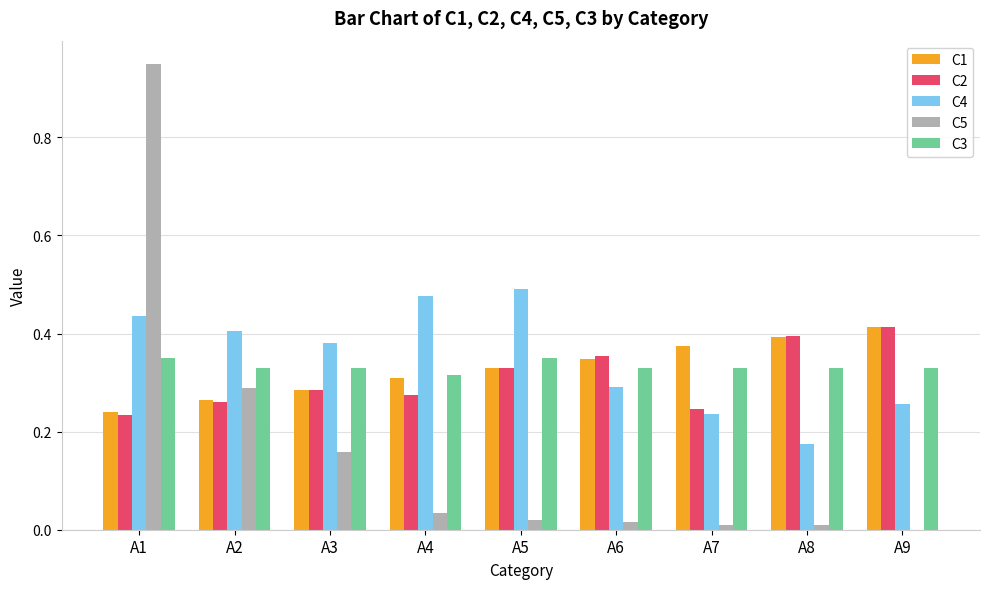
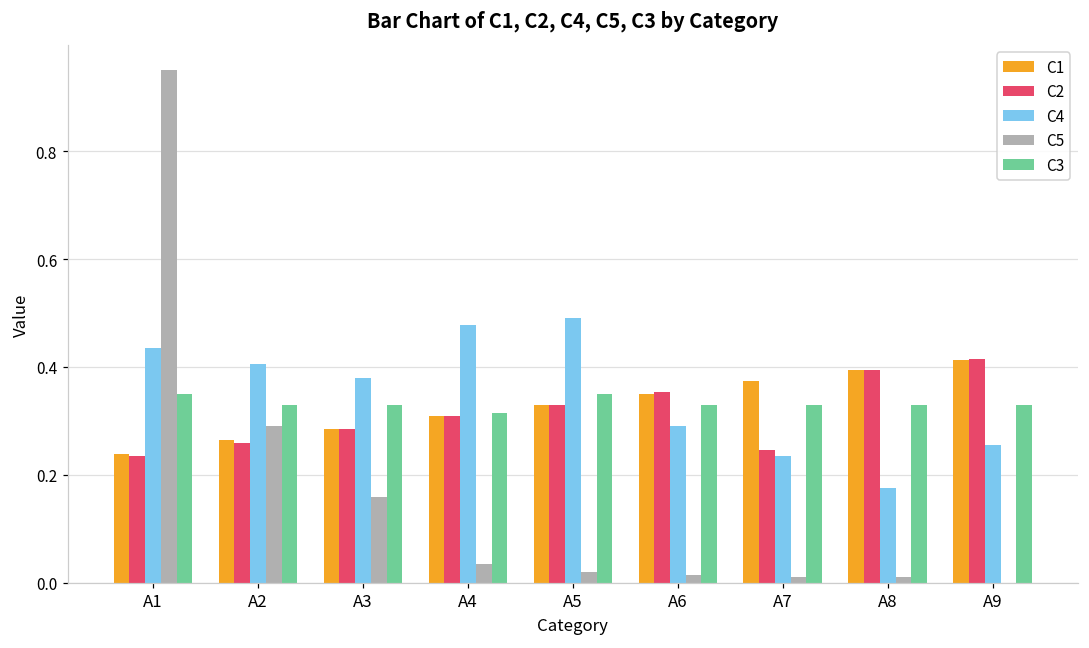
  {
    "C1": {
      "A1": 0.24,
      "A2": 0.26,
      "A3": 0.28,
      "A4": 0.31,
      "A5": 0.33,
      "A6": 0.35,
      "A7": 0.37,
      "A8": 0.39,
      "A9": 0.41
    },
    "C2": {
      "A1": 0.23,
      "A2": 0.26,
      "A3": 0.28,
-     "A4": 0.28,
+     "A4": 0.31,
      "A5": 0.33,
      "A6": 0.35,
      "A7": 0.25,
      "A8": 0.39,
      "A9": 0.41
    },
    "C4": {
      "A1": 0.44,
      "A2": 0.41,
      "A3": 0.38,
      "A4": 0.48,
      "A5": 0.49,
      "A6": 0.29,
      "A7": 0.24,
      "A8": 0.18,
      "A9": 0.26
    },
    "C5": {
      "A1": 0.95,
      "A2": 0.29,
      "A3": 0.16,
      "A4": 0.03,
      "A5": 0.02,
      "A6": 0.01,
      "A7": 0.01,
      "A8": 0.01,
      "A9": 0.00
    },
    "C3": {
      "A1": 0.35,
      "A2": 0.33,
      "A3": 0.33,
      "A4": 0.32,
      "A5": 0.35,
      "A6": 0.33,
      "A7": 0.33,
      "A8": 0.33,
      "A9": 0.33
    }
  }
